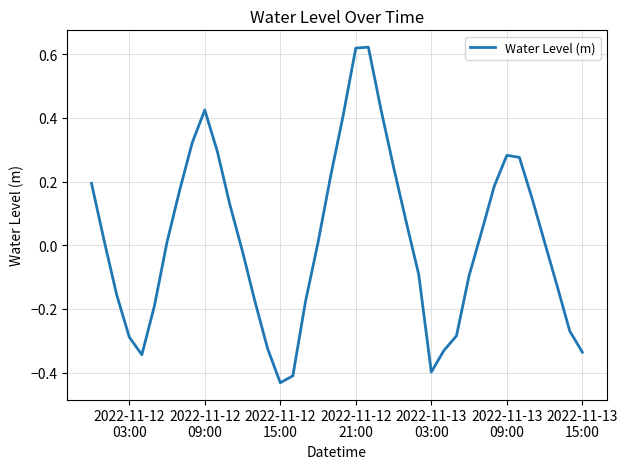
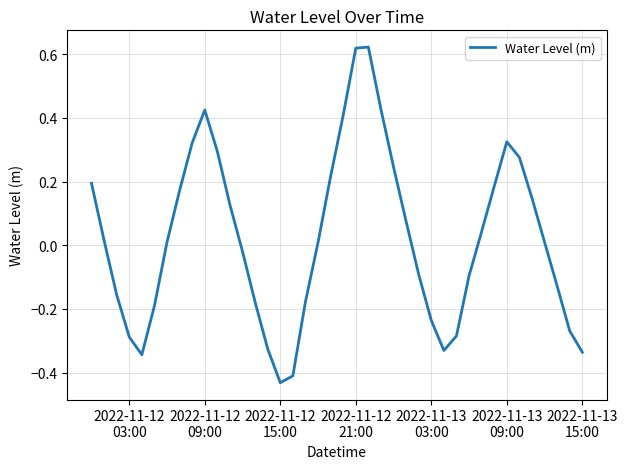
  {
    "2022-11-12 03:00": -0.29,
    "2022-11-12 09:00": 0.42,
    "2022-11-12 15:00": -0.43,
    "2022-11-12 21:00": 0.62,
-   "2022-11-13 03:00": -0.40,
-   "2022-11-13 09:00": 0.28,
+   "2022-11-13 03:00": -0.24,
+   "2022-11-13 09:00": 0.33,
    "2022-11-13 15:00": -0.34
  }
